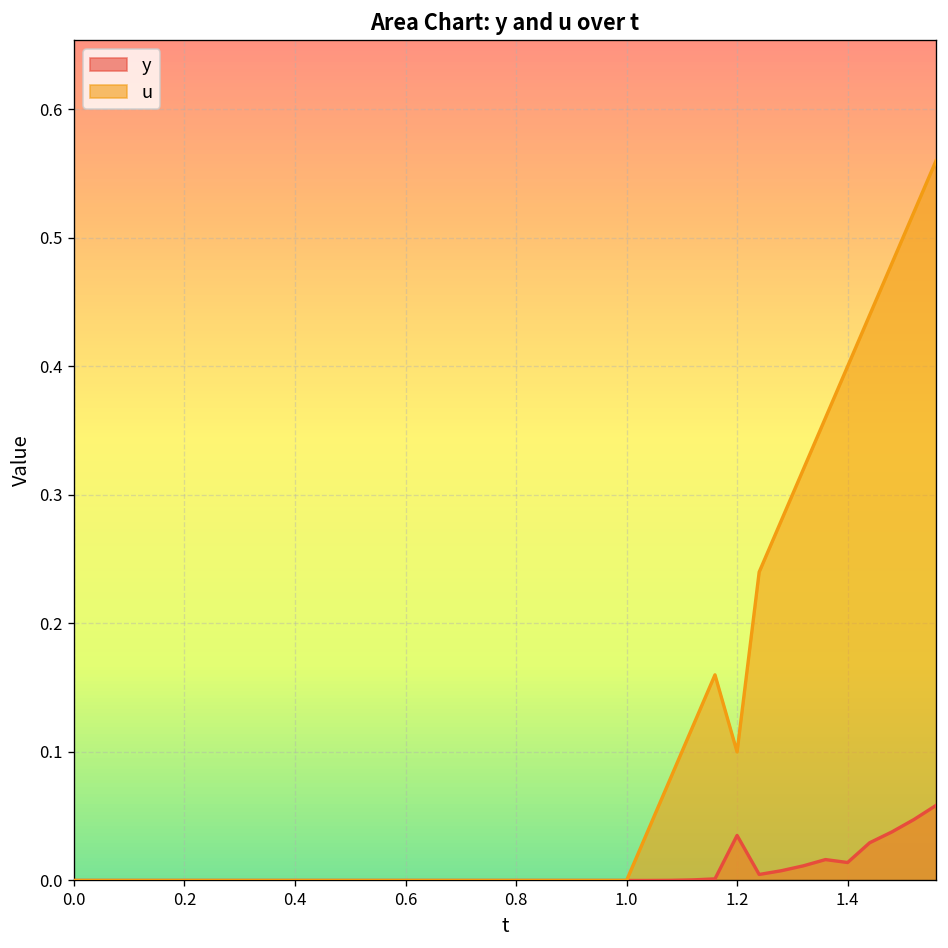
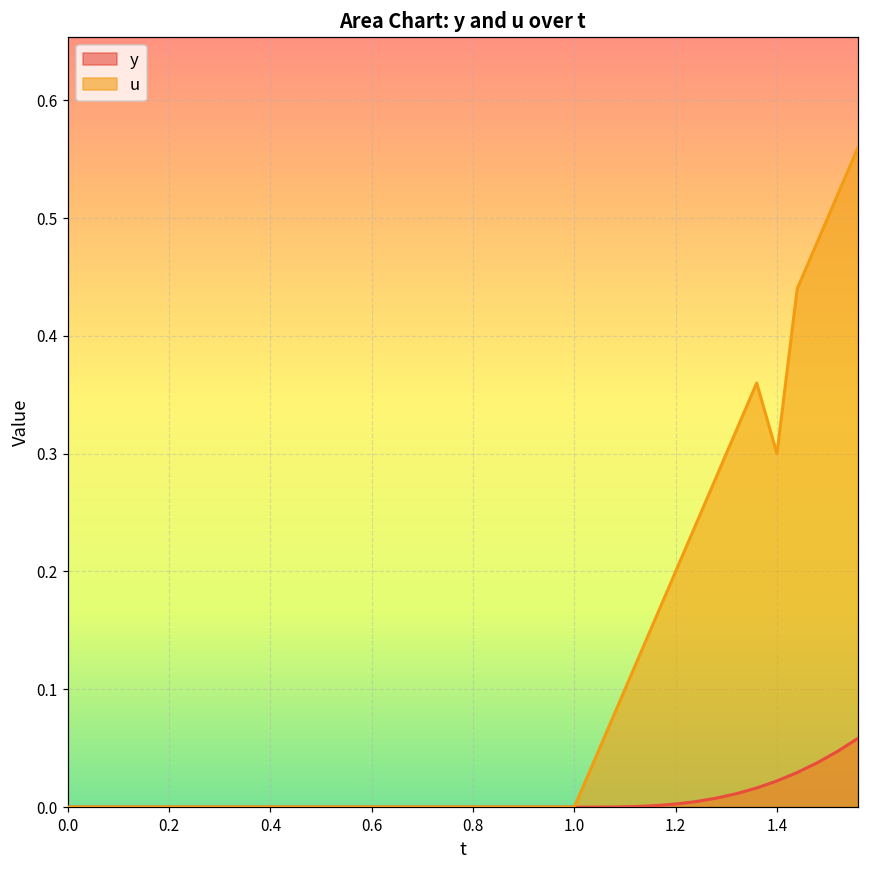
  {
    "y": {
-     "1.2": 0.035,
-     "1.4": 0.014
+     "1.2": 0.003,
+     "1.4": 0.022
    },
    "u": {
-     "1.2": 0.1,
-     "1.4": 0.4
+     "1.2": 0.2,
+     "1.4": 0.3
    }
  }
